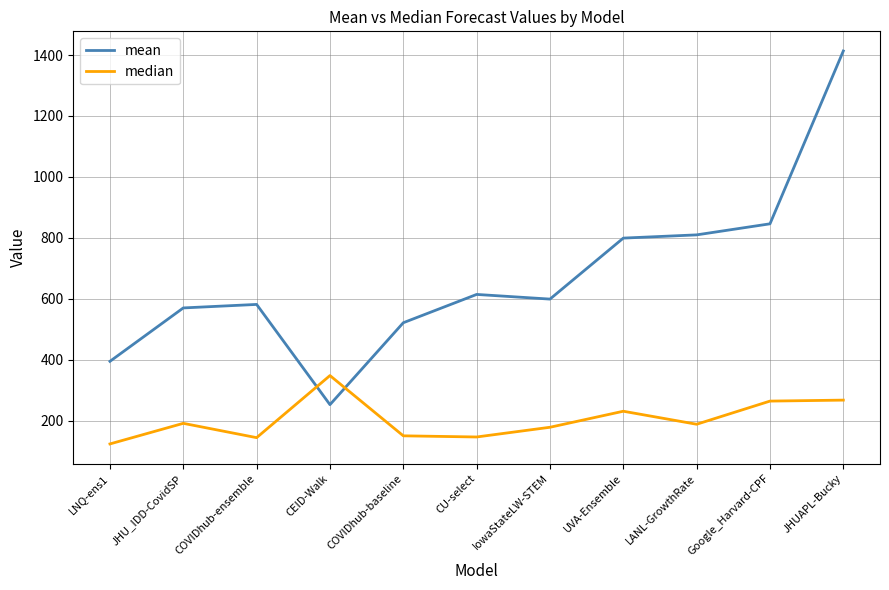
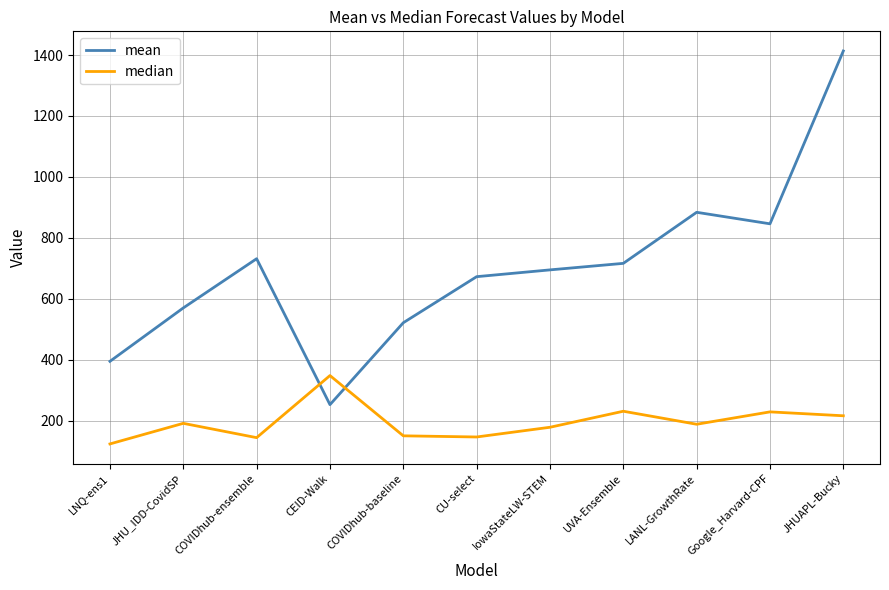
  {
    "mean": {
      "LNQ-ens1": 390,
      "JHU_IDD-CovidSP": 570,
-     "COVIDhub-ensemble": 580,
+     "COVIDhub-ensemble": 730,
      "CEID-Walk": 250,
      "COVIDhub-baseline": 520,
-     "CU-select": 610,
-     "IowaStateLW-STEM": 600,
-     "UVA-Ensemble": 800,
-     "LANL-GrowthRate": 810,
+     "CU-select": 670,
+     "IowaStateLW-STEM": 690,
+     "UVA-Ensemble": 720,
+     "LANL-GrowthRate": 880,
      "Google_Harvard-CPF": 850,
      "JHUAPL-Bucky": 1410
    },
    "median": {
      "LNQ-ens1": 120,
      "JHU_IDD-CovidSP": 190,
      "COVIDhub-ensemble": 140,
      "CEID-Walk": 350,
      "COVIDhub-baseline": 150,
      "CU-select": 150,
      "IowaStateLW-STEM": 180,
      "UVA-Ensemble": 230,
      "LANL-GrowthRate": 190,
-     "Google_Harvard-CPF": 260,
-     "JHUAPL-Bucky": 270
+     "Google_Harvard-CPF": 230,
+     "JHUAPL-Bucky": 220
    }
  }
